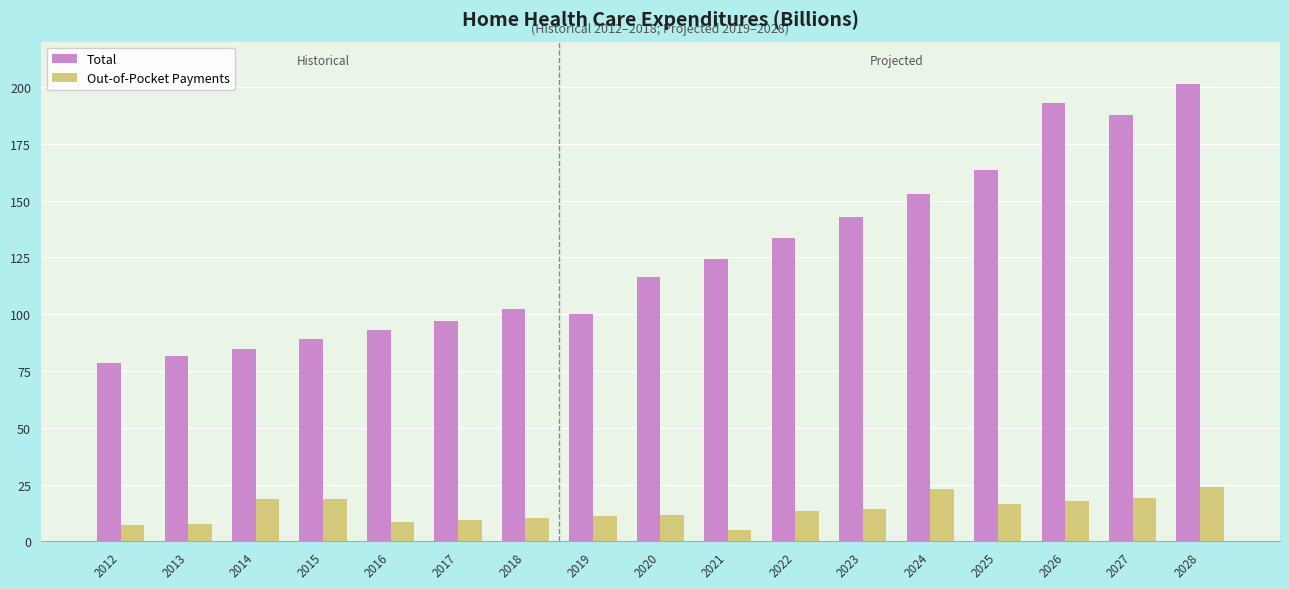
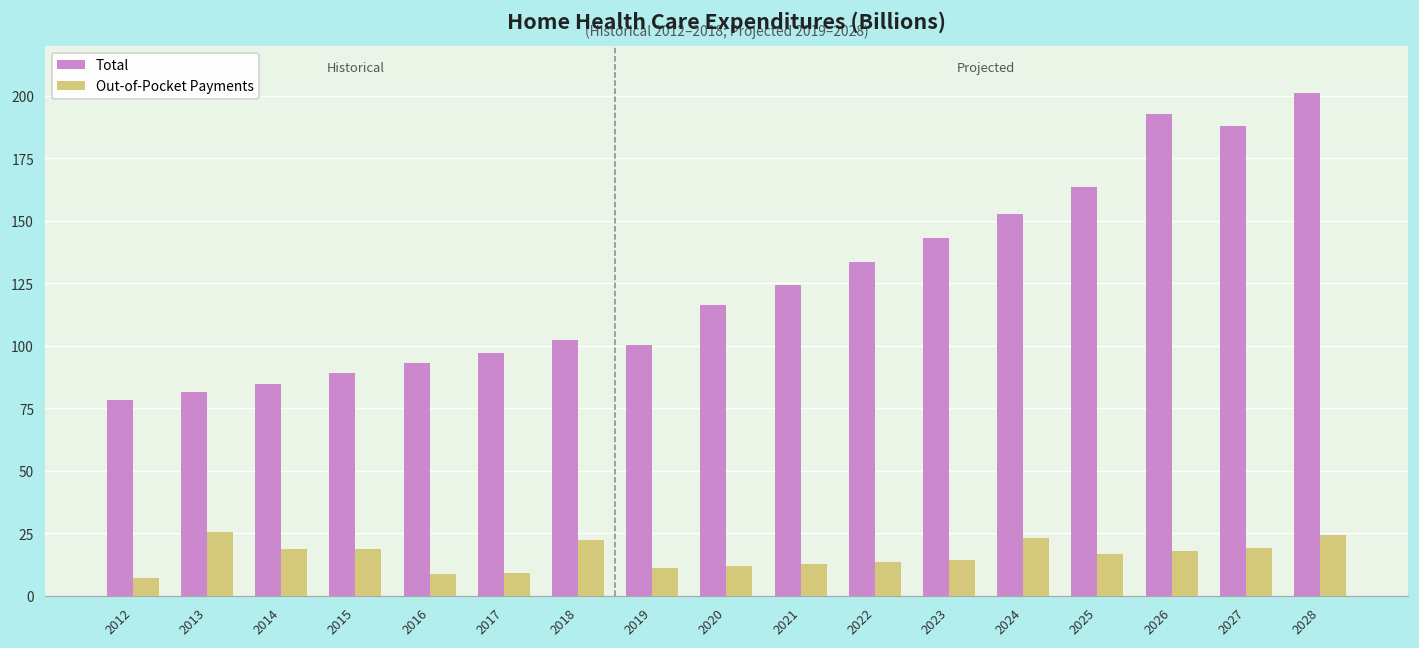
  {
    "Total": {
      "2012": 78,
      "2013": 81,
      "2014": 85,
      "2015": 89,
      "2016": 93,
      "2017": 97,
      "2018": 102,
      "2019": 100,
      "2020": 116,
      "2021": 125,
      "2022": 133,
      "2023": 143,
      "2024": 153,
      "2025": 164,
      "2026": 193,
      "2027": 188,
      "2028": 201
    },
    "Out-of-Pocket Payments": {
      "2012": 7,
-     "2013": 8,
+     "2013": 25,
      "2014": 19,
      "2015": 19,
      "2016": 9,
      "2017": 9,
-     "2018": 10,
+     "2018": 22,
      "2019": 11,
      "2020": 12,
-     "2021": 5,
+     "2021": 13,
      "2022": 13,
      "2023": 14,
      "2024": 23,
      "2025": 17,
      "2026": 18,
      "2027": 19,
      "2028": 24
    }
  }
